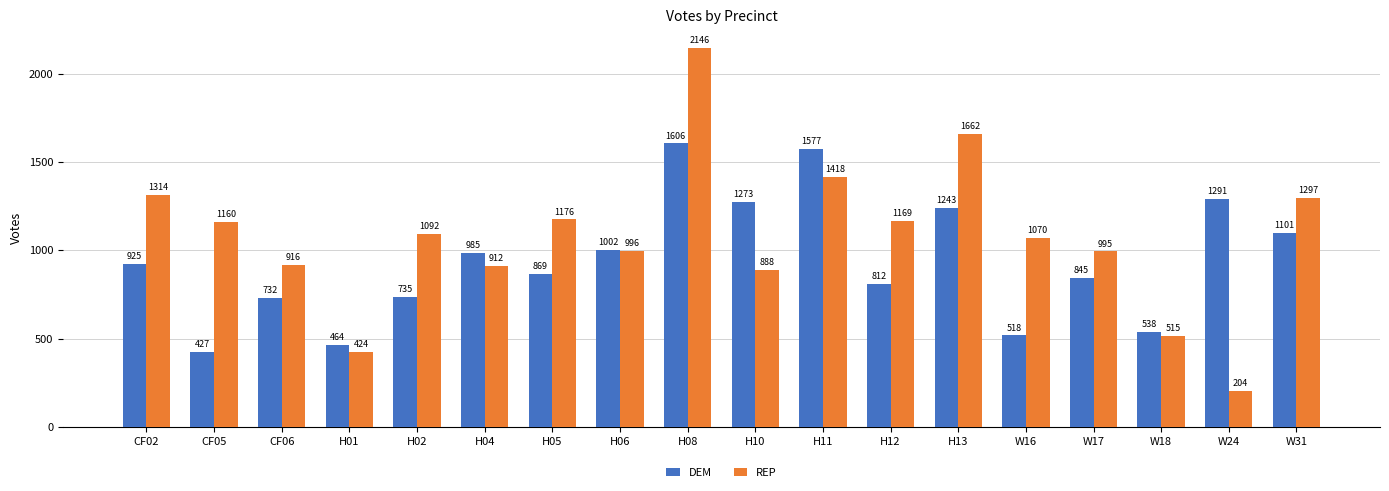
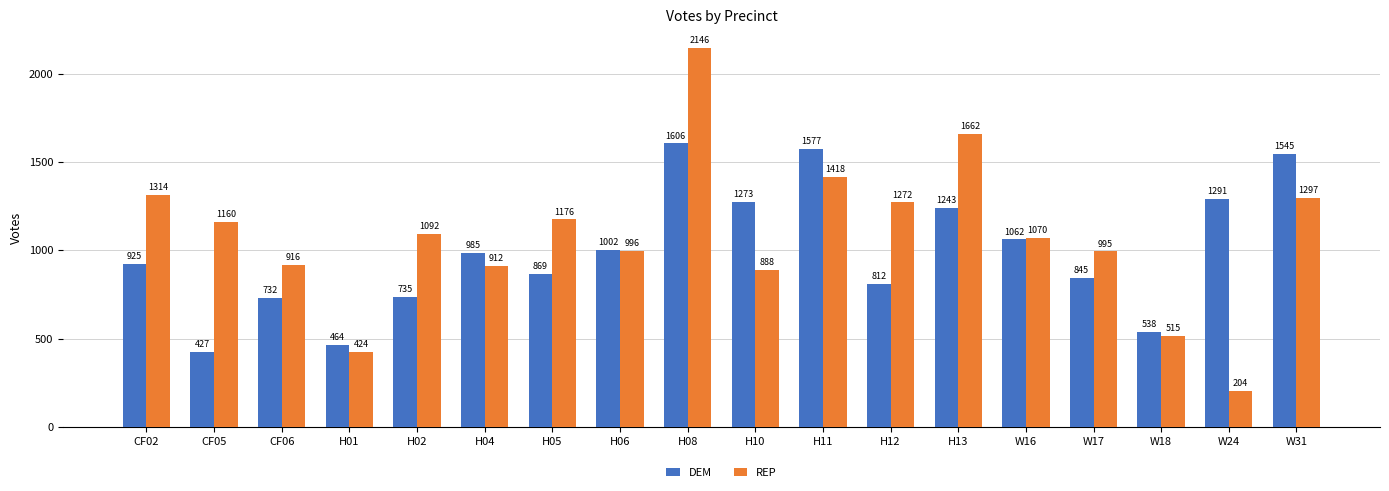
  {
    "DEM": {
      "CF02": 925,
      "CF05": 427,
      "CF06": 732,
      "H01": 464,
      "H02": 735,
      "H04": 985,
      "H05": 869,
      "H06": 1002,
      "H08": 1606,
      "H10": 1273,
      "H11": 1577,
      "H12": 812,
      "H13": 1243,
-     "W16": 518,
+     "W16": 1062,
      "W17": 845,
      "W18": 538,
      "W24": 1291,
-     "W31": 1101
+     "W31": 1545
    },
    "REP": {
      "CF02": 1314,
      "CF05": 1160,
      "CF06": 916,
      "H01": 424,
      "H02": 1092,
      "H04": 912,
      "H05": 1176,
      "H06": 996,
      "H08": 2146,
      "H10": 888,
      "H11": 1418,
-     "H12": 1169,
+     "H12": 1272,
      "H13": 1662,
      "W16": 1070,
      "W17": 995,
      "W18": 515,
      "W24": 204,
      "W31": 1297
    }
  }
